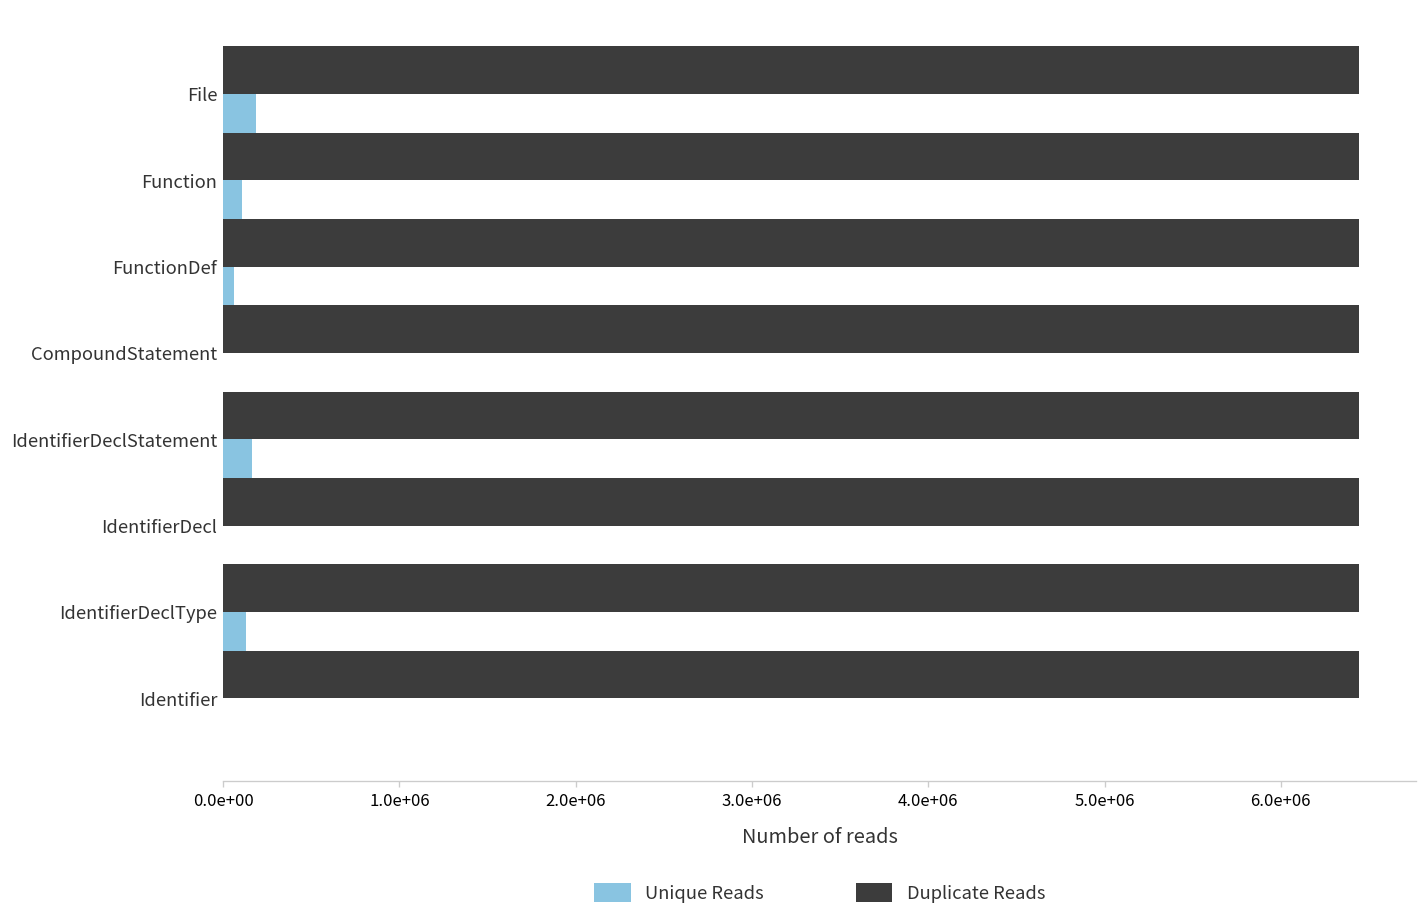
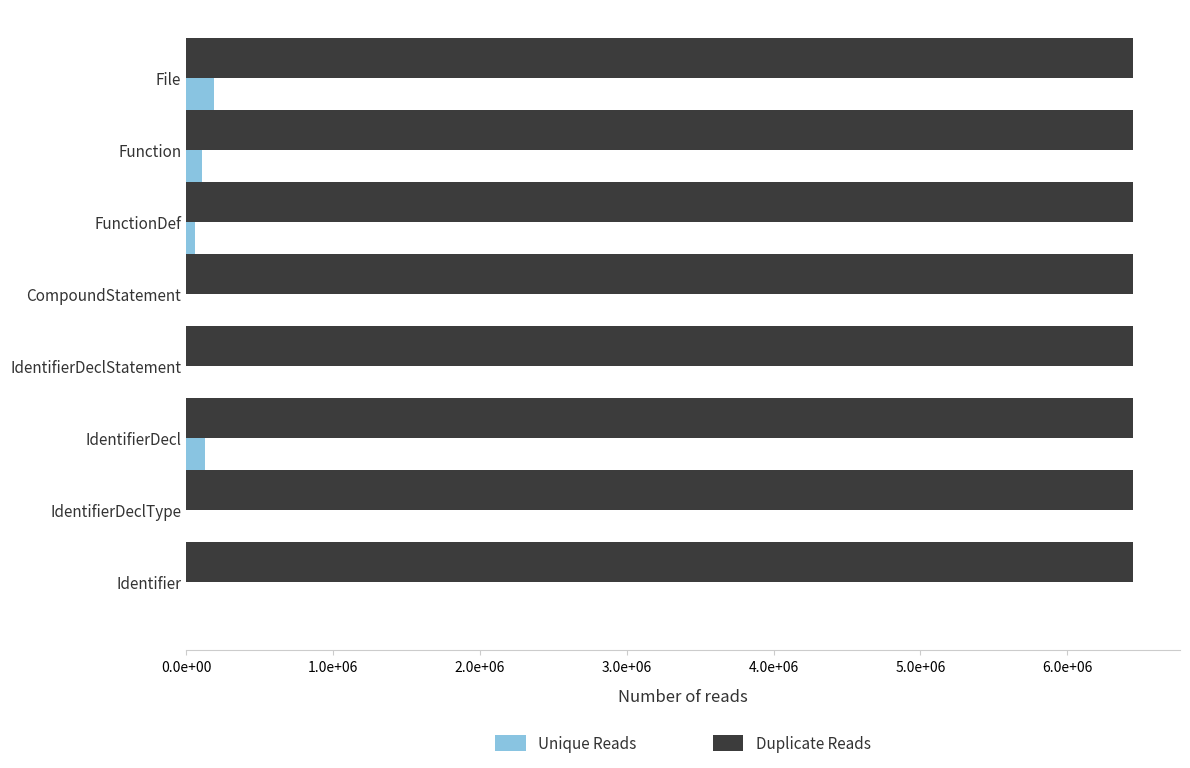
  {
    "Unique Reads": {
      "File": 190000,
      "Function": 110000,
      "FunctionDef": 60000,
-     "IdentifierDeclStatement": 170000,
-     "IdentifierDecl": 0,
-     "IdentifierDeclType": 130000
+     "IdentifierDeclStatement": 0,
+     "IdentifierDecl": 130000,
+     "IdentifierDeclType": 0
    },
    "Duplicate Reads": {
      "File": 6440000,
      "Function": 6440000,
      "FunctionDef": 6440000,
      "CompoundStatement": 6440000,
      "IdentifierDeclStatement": 6440000,
      "IdentifierDecl": 6440000,
      "IdentifierDeclType": 6440000,
      "Identifier": 6440000
    }
  }
